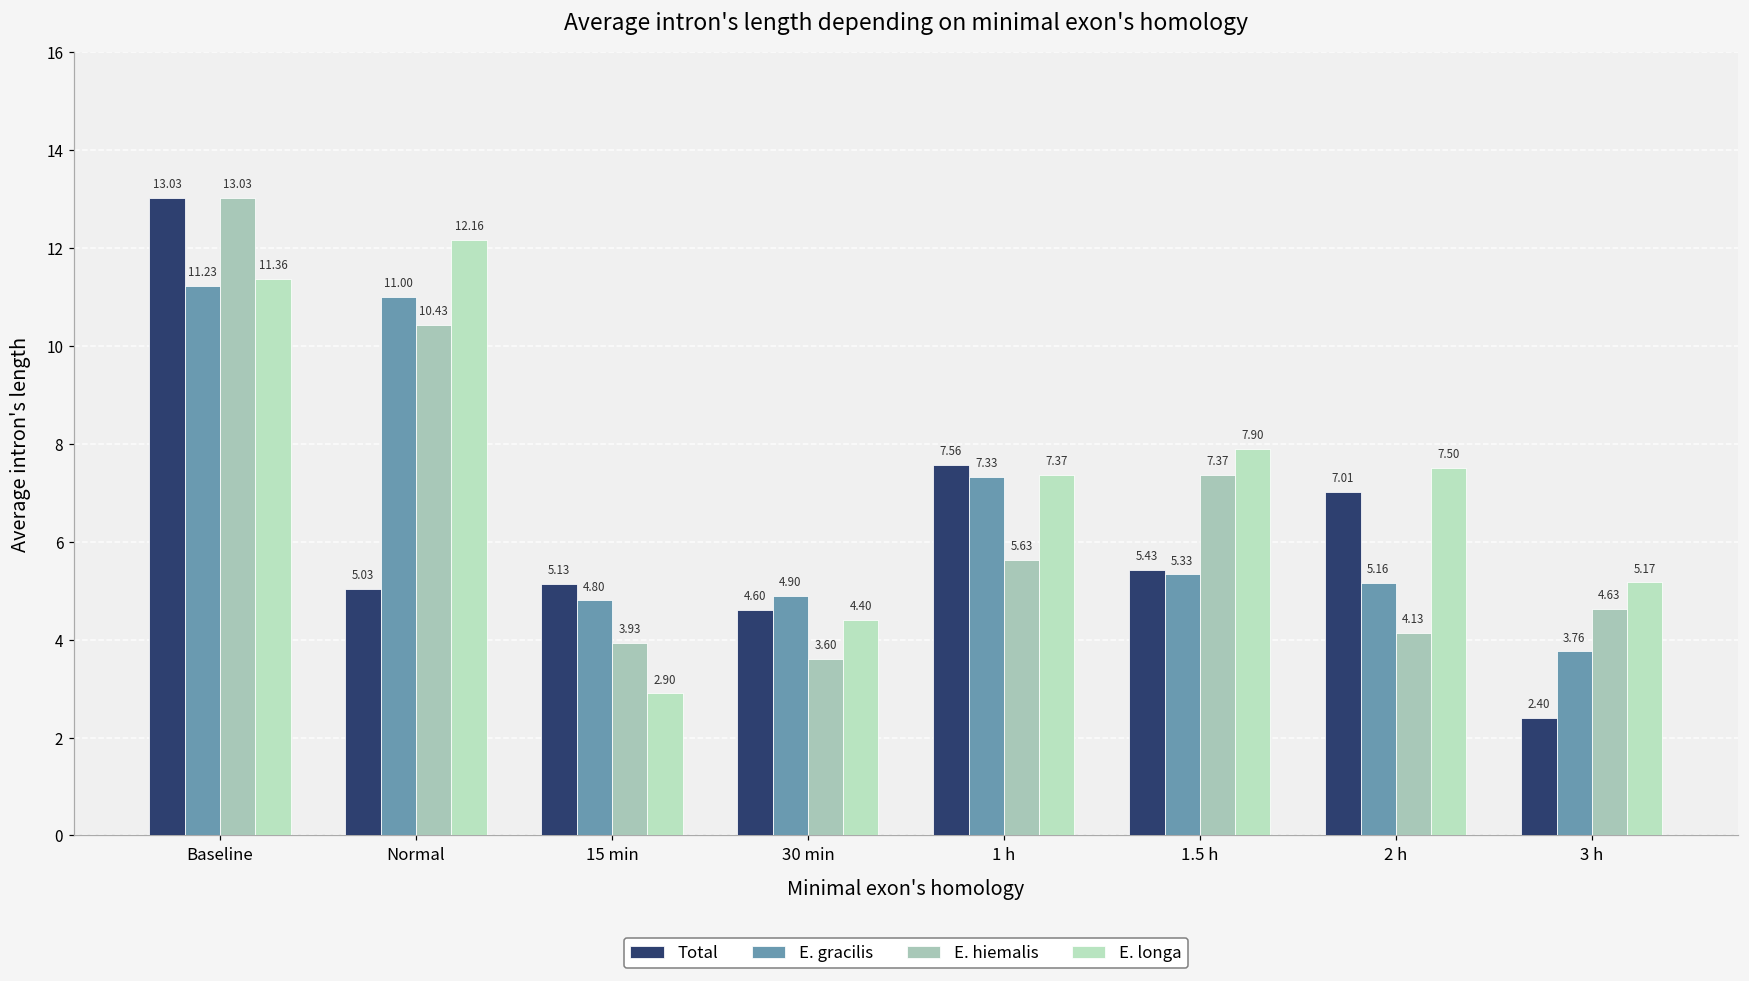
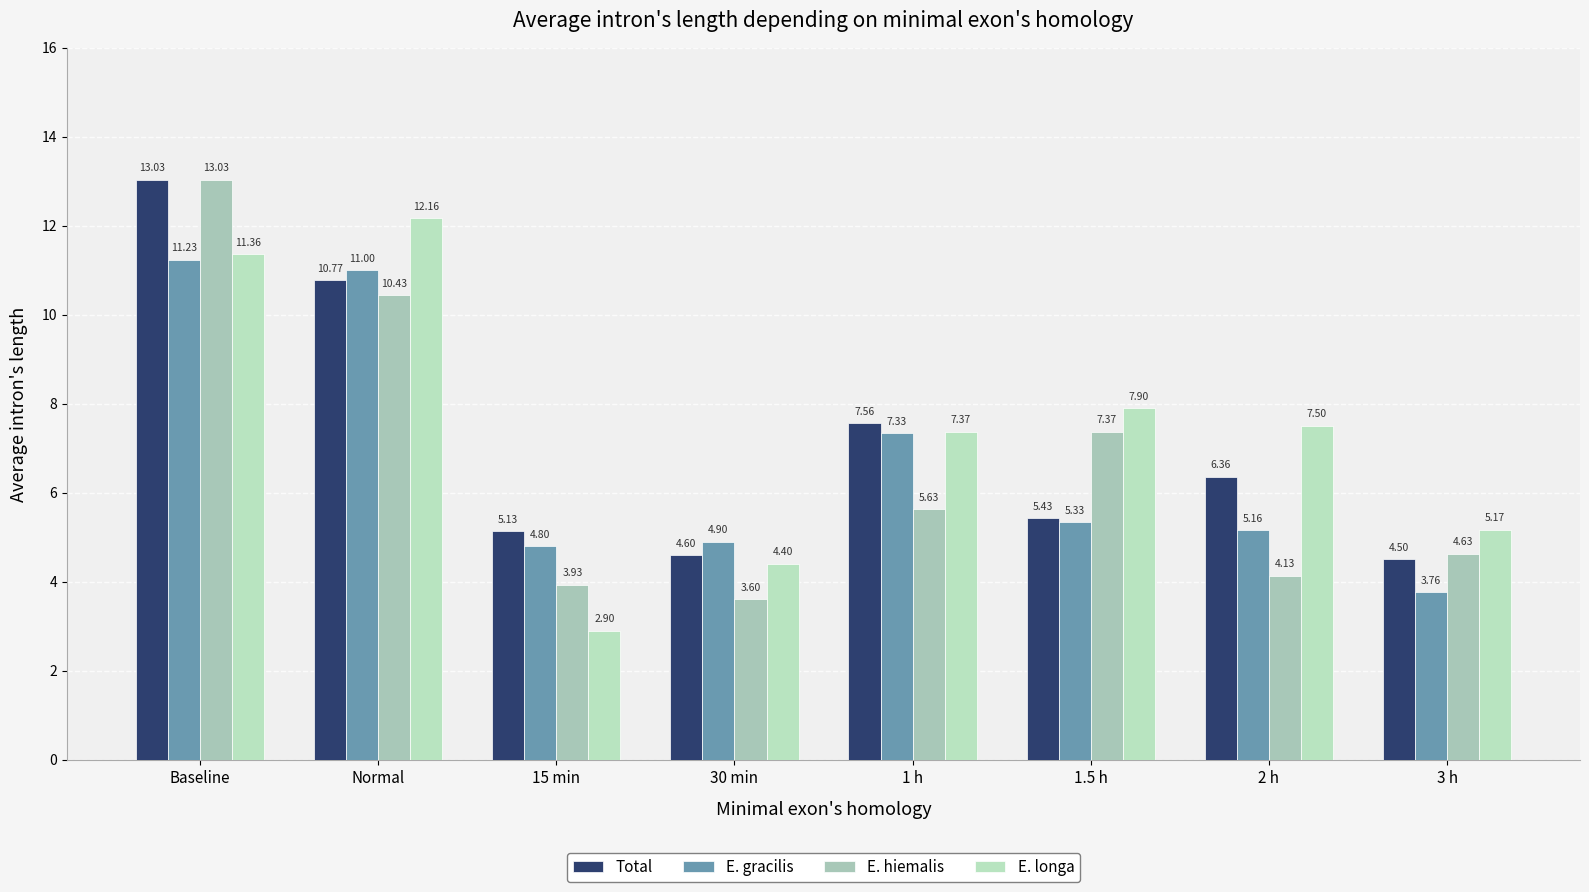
  {
    "Total": {
      "Baseline": 13.03,
-     "Normal": 5.03,
+     "Normal": 10.77,
      "15 min": 5.13,
      "30 min": 4.60,
      "1 h": 7.56,
      "1.5 h": 5.43,
-     "2 h": 7.01,
-     "3 h": 2.40
+     "2 h": 6.36,
+     "3 h": 4.50
    },
    "E. gracilis": {
      "Baseline": 11.23,
      "Normal": 11.00,
      "15 min": 4.80,
      "30 min": 4.90,
      "1 h": 7.33,
      "1.5 h": 5.33,
      "2 h": 5.16,
      "3 h": 3.76
    }
  }
